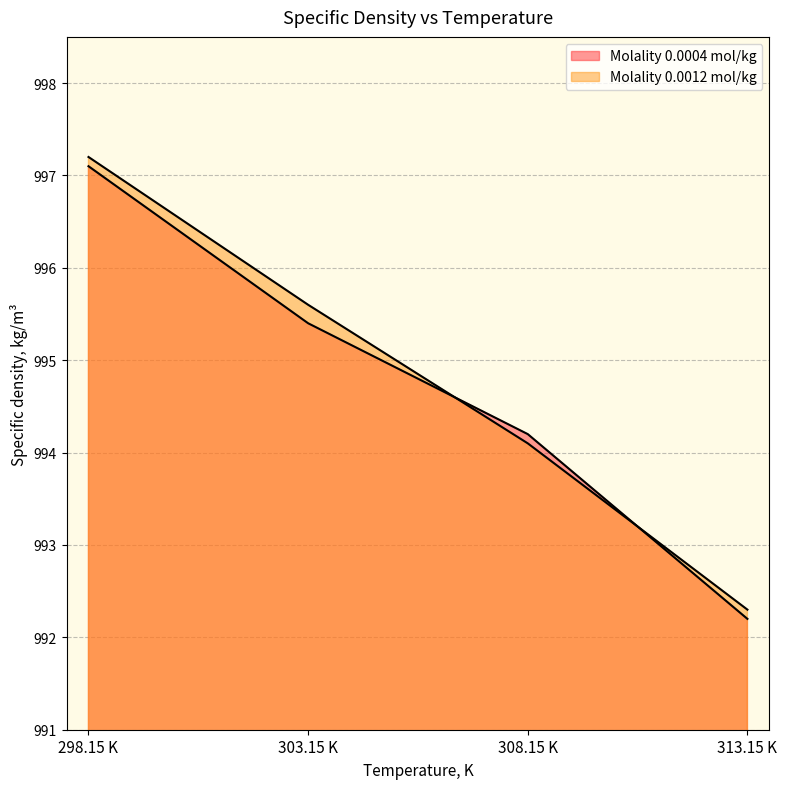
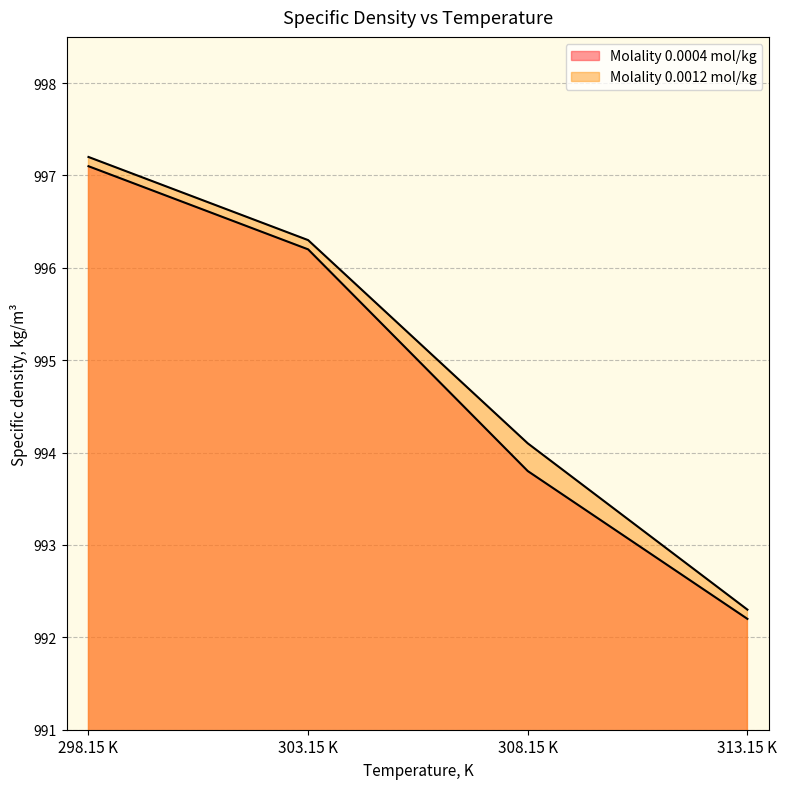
  {
    "Molality 0.0004 mol/kg": {
      "298.15 K": 997.1,
-     "303.15 K": 995.4,
-     "308.15 K": 994.2,
+     "303.15 K": 996.2,
+     "308.15 K": 993.8,
      "313.15 K": 992.2
    },
    "Molality 0.0012 mol/kg": {
      "298.15 K": 997.2,
-     "303.15 K": 995.6,
+     "303.15 K": 996.3,
      "308.15 K": 994.1,
      "313.15 K": 992.3
    }
  }
